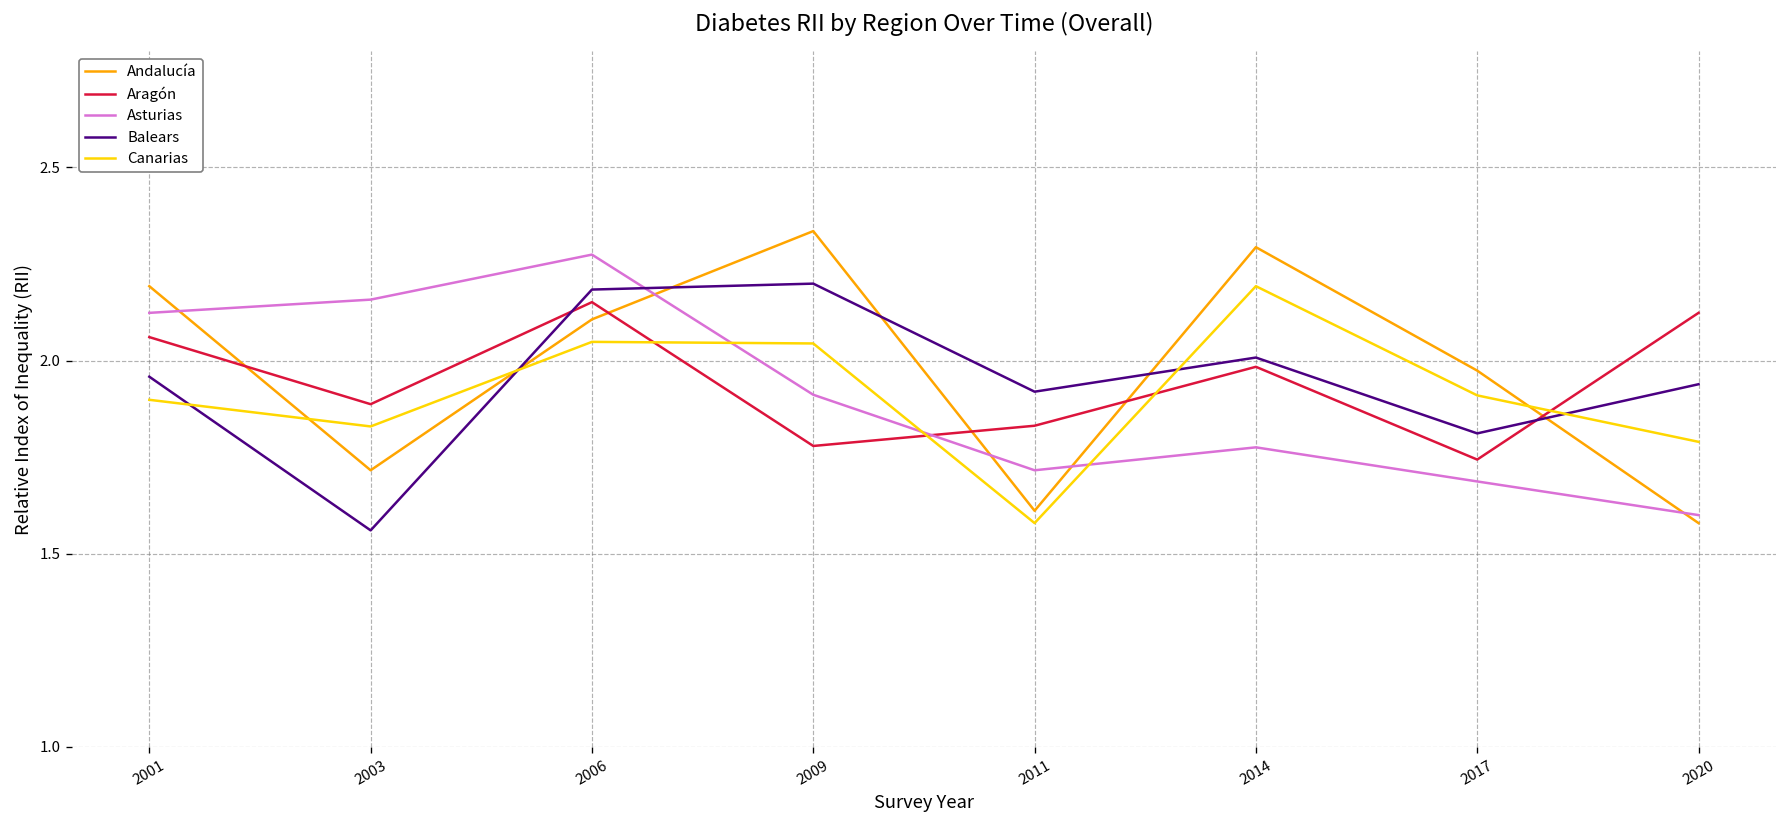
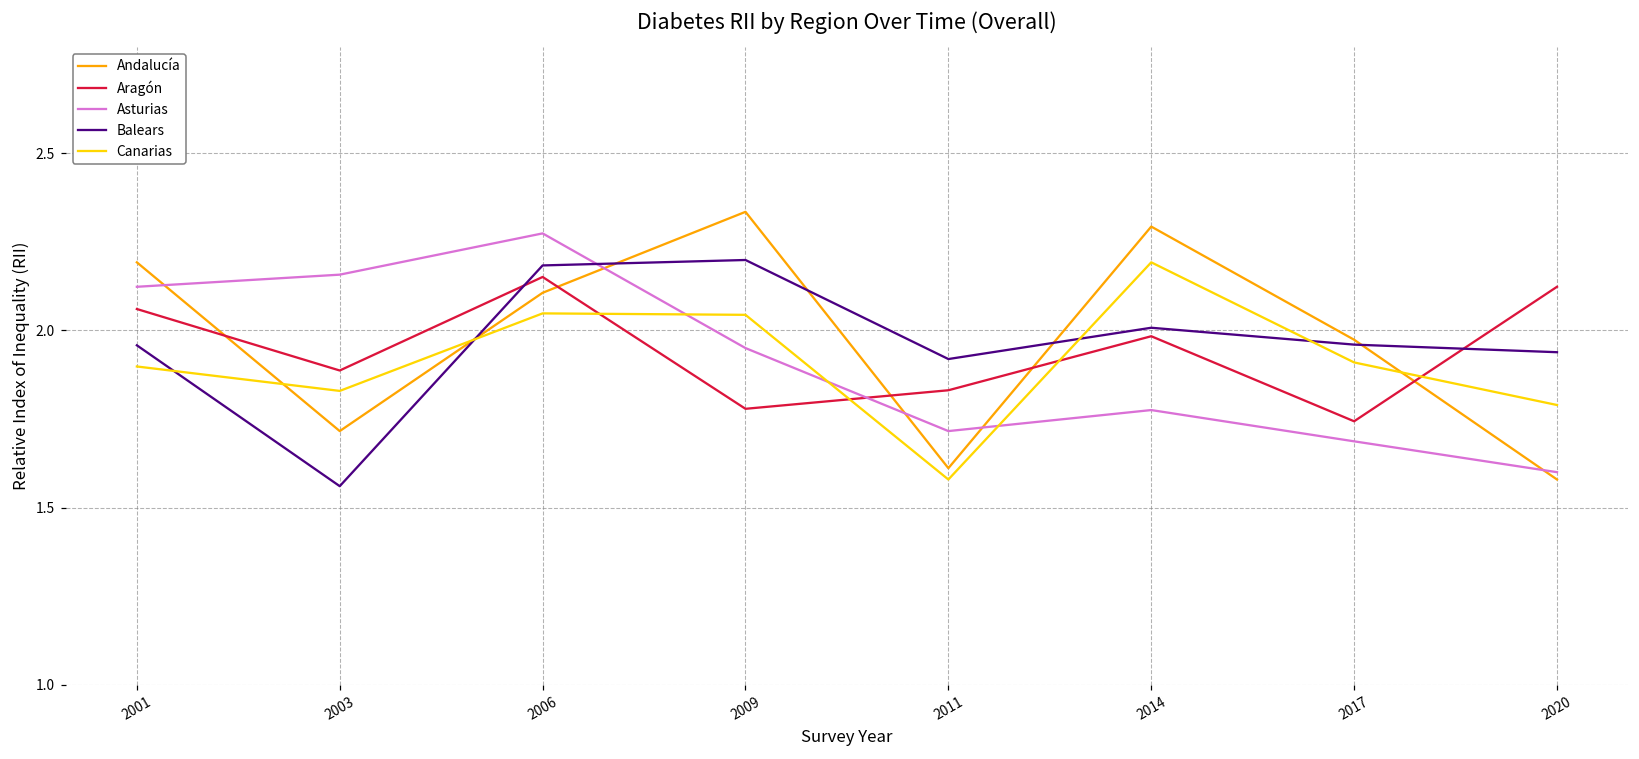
  {
    "Aragón": {
      "2001": 2.06,
      "2003": 1.89,
      "2006": 2.15,
      "2009": 1.78,
      "2011": 1.83,
      "2014": 1.98,
      "2017": 1.74,
      "2020": 2.12
    },
    "Asturias": {
      "2001": 2.12,
      "2003": 2.16,
      "2006": 2.27,
-     "2009": 1.91,
+     "2009": 1.95,
      "2011": 1.72,
      "2014": 1.78,
      "2017": 1.69,
      "2020": 1.60
    },
    "Balears": {
      "2001": 1.96,
      "2003": 1.56,
      "2006": 2.18,
      "2009": 2.20,
      "2011": 1.92,
      "2014": 2.01,
-     "2017": 1.81,
+     "2017": 1.96,
      "2020": 1.94
    }
  }
